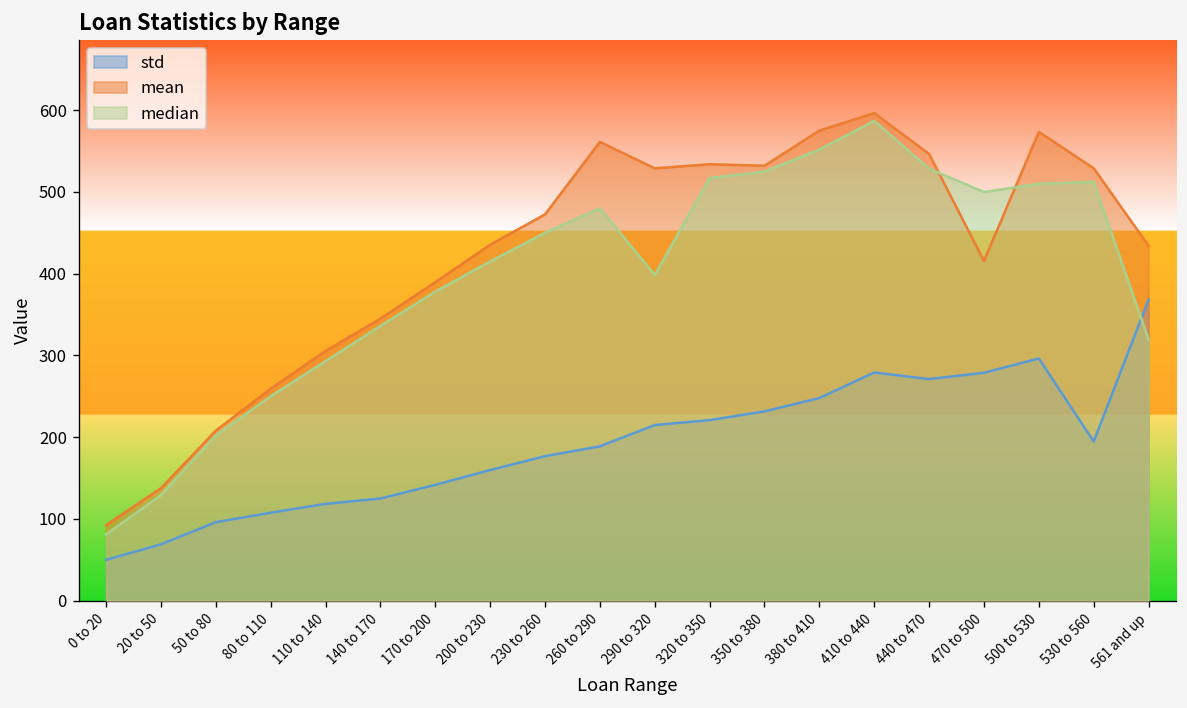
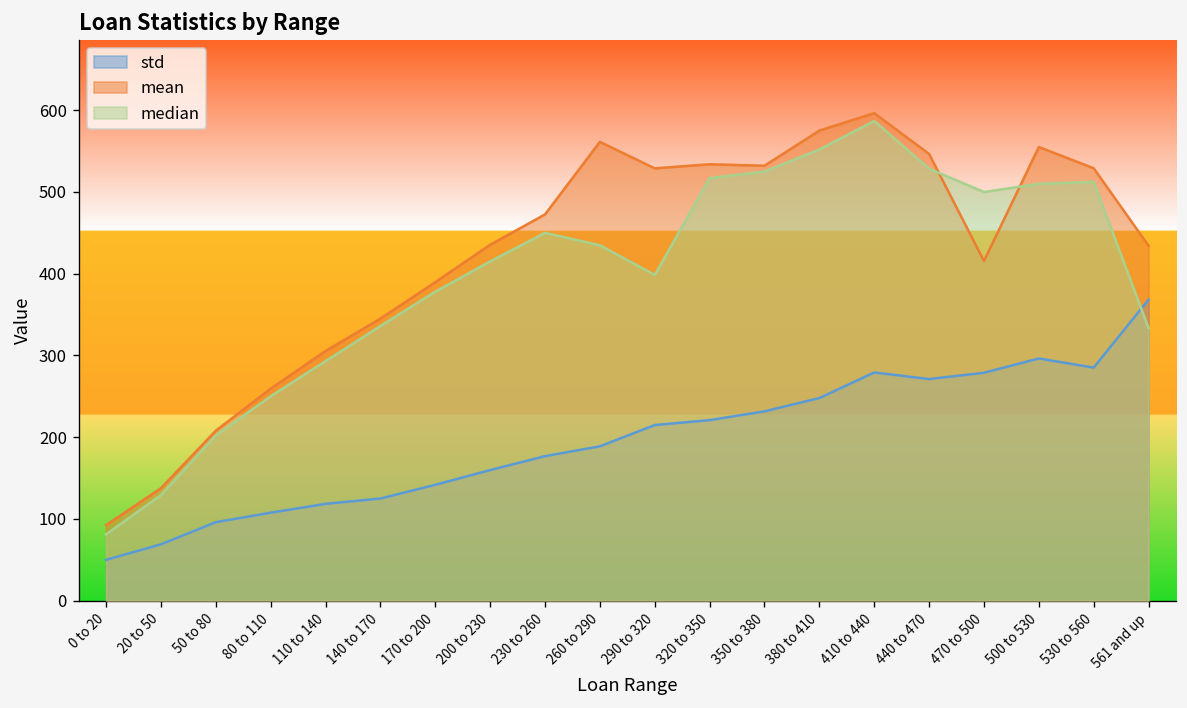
  {
    "std": {
      "0 to 20": 50,
      "20 to 50": 70,
      "50 to 80": 100,
      "80 to 110": 110,
      "110 to 140": 120,
      "140 to 170": 120,
      "170 to 200": 140,
      "200 to 230": 160,
      "230 to 260": 180,
      "260 to 290": 190,
      "290 to 320": 210,
      "320 to 350": 220,
      "350 to 380": 230,
      "380 to 410": 250,
      "410 to 440": 280,
      "440 to 470": 270,
      "470 to 500": 280,
      "500 to 530": 300,
-     "530 to 560": 190,
+     "530 to 560": 290,
      "561 and up": 370
    },
    "mean": {
      "0 to 20": 90,
      "20 to 50": 140,
      "50 to 80": 210,
      "80 to 110": 260,
      "110 to 140": 310,
      "140 to 170": 350,
      "170 to 200": 390,
      "200 to 230": 440,
      "230 to 260": 470,
      "260 to 290": 560,
      "290 to 320": 530,
      "320 to 350": 530,
      "350 to 380": 530,
      "380 to 410": 580,
      "410 to 440": 600,
      "440 to 470": 550,
      "470 to 500": 420,
-     "500 to 530": 570,
+     "500 to 530": 560,
      "530 to 560": 530,
      "561 and up": 430
    },
    "median": {
      "0 to 20": 80,
      "20 to 50": 130,
      "50 to 80": 200,
      "80 to 110": 250,
      "110 to 140": 290,
      "140 to 170": 340,
      "170 to 200": 380,
      "200 to 230": 420,
      "230 to 260": 450,
-     "260 to 290": 480,
+     "260 to 290": 430,
      "290 to 320": 400,
      "320 to 350": 520,
      "350 to 380": 530,
      "380 to 410": 550,
      "410 to 440": 590,
      "440 to 470": 530,
      "470 to 500": 500,
      "500 to 530": 510,
      "530 to 560": 510,
-     "561 and up": 320
+     "561 and up": 330
    }
  }
